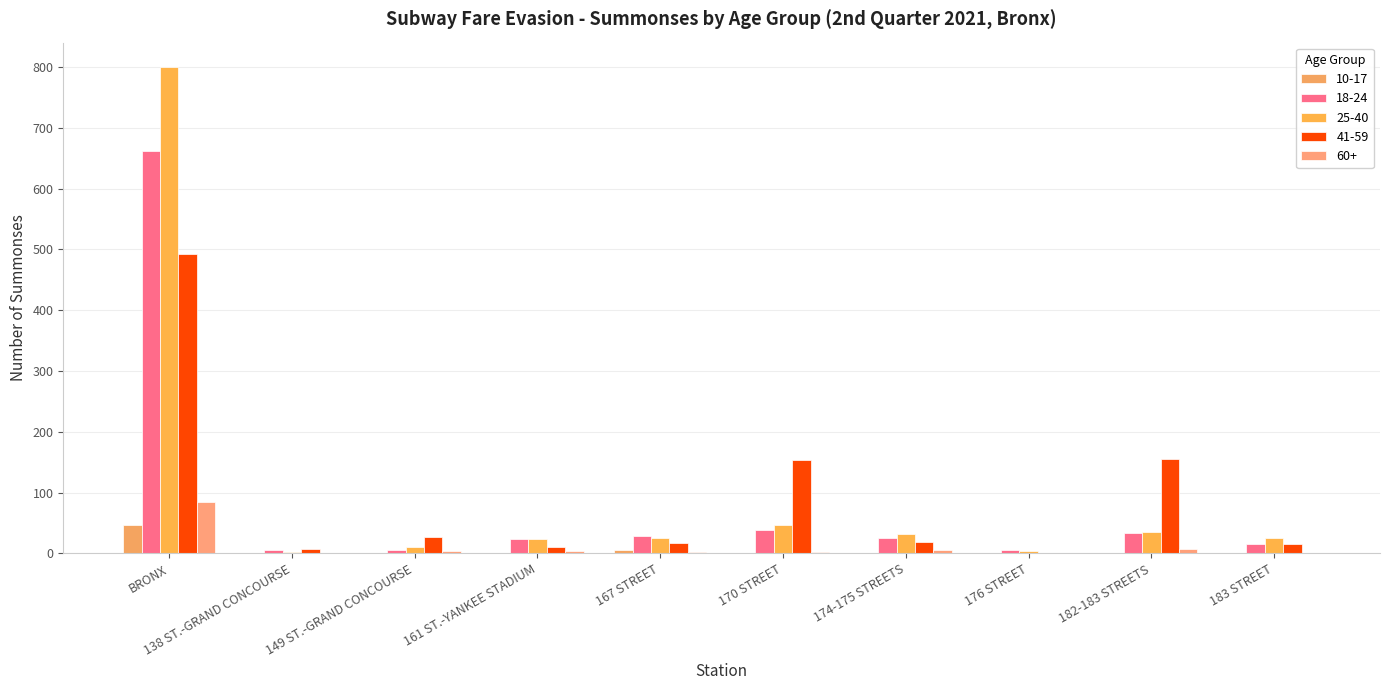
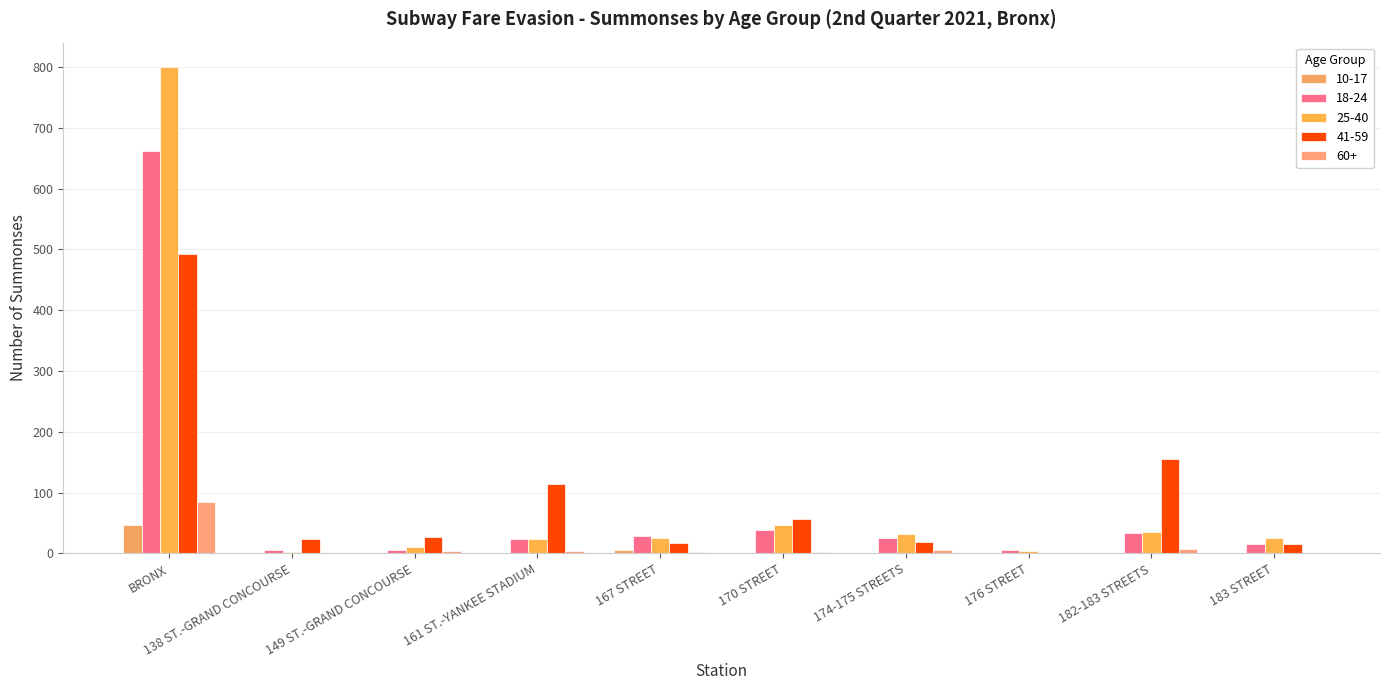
  {
    "41-59": {
      "BRONX": 490,
-     "138 ST.-GRAND CONCOURSE": 10,
+     "138 ST.-GRAND CONCOURSE": 20,
      "149 ST.-GRAND CONCOURSE": 30,
-     "161 ST.-YANKEE STADIUM": 10,
+     "161 ST.-YANKEE STADIUM": 110,
      "167 STREET": 20,
-     "170 STREET": 150,
+     "170 STREET": 60,
      "174-175 STREETS": 20,
      "182-183 STREETS": 160,
      "183 STREET": 20
    }
  }
